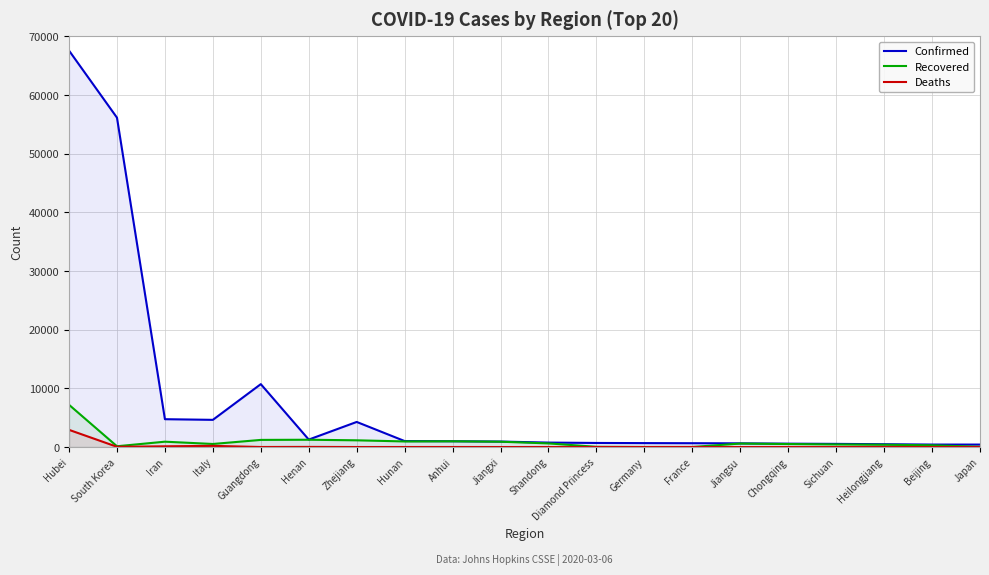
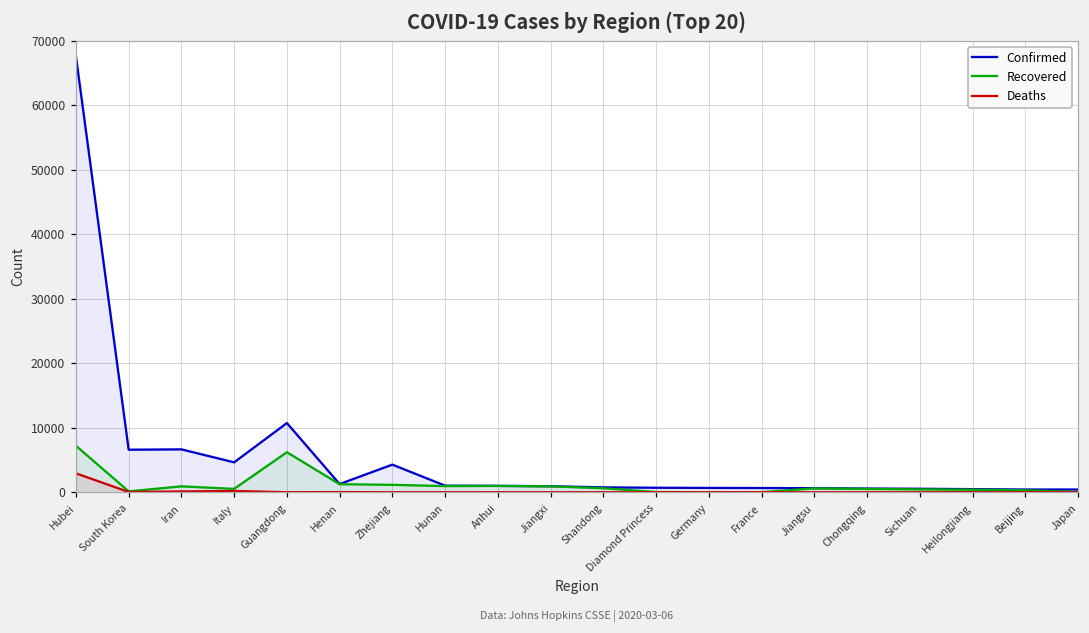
  {
    "Confirmed": {
      "Hubei": 68000,
-     "South Korea": 56000,
-     "Iran": 5000,
+     "South Korea": 7000,
+     "Iran": 7000,
      "Italy": 5000,
      "Guangdong": 11000,
      "Zhejiang": 4000,
      "Diamond Princess": 1000,
      "Germany": 1000,
      "France": 1000
    },
    "Recovered": {
      "Hubei": 7000,
      "Iran": 1000,
-     "Guangdong": 1000,
+     "Guangdong": 6000,
      "Zhejiang": 1000
    },
    "Deaths": {
      "Hubei": 3000,
      "Iran": 0,
      "Guangdong": 0,
      "Henan": 0,
      "Zhejiang": 0,
      "Hunan": 0,
      "Anhui": 0,
      "Jiangxi": 0,
      "Shandong": 0,
      "Jiangsu": 0,
      "Chongqing": 0,
      "Sichuan": 0
    }
  }
